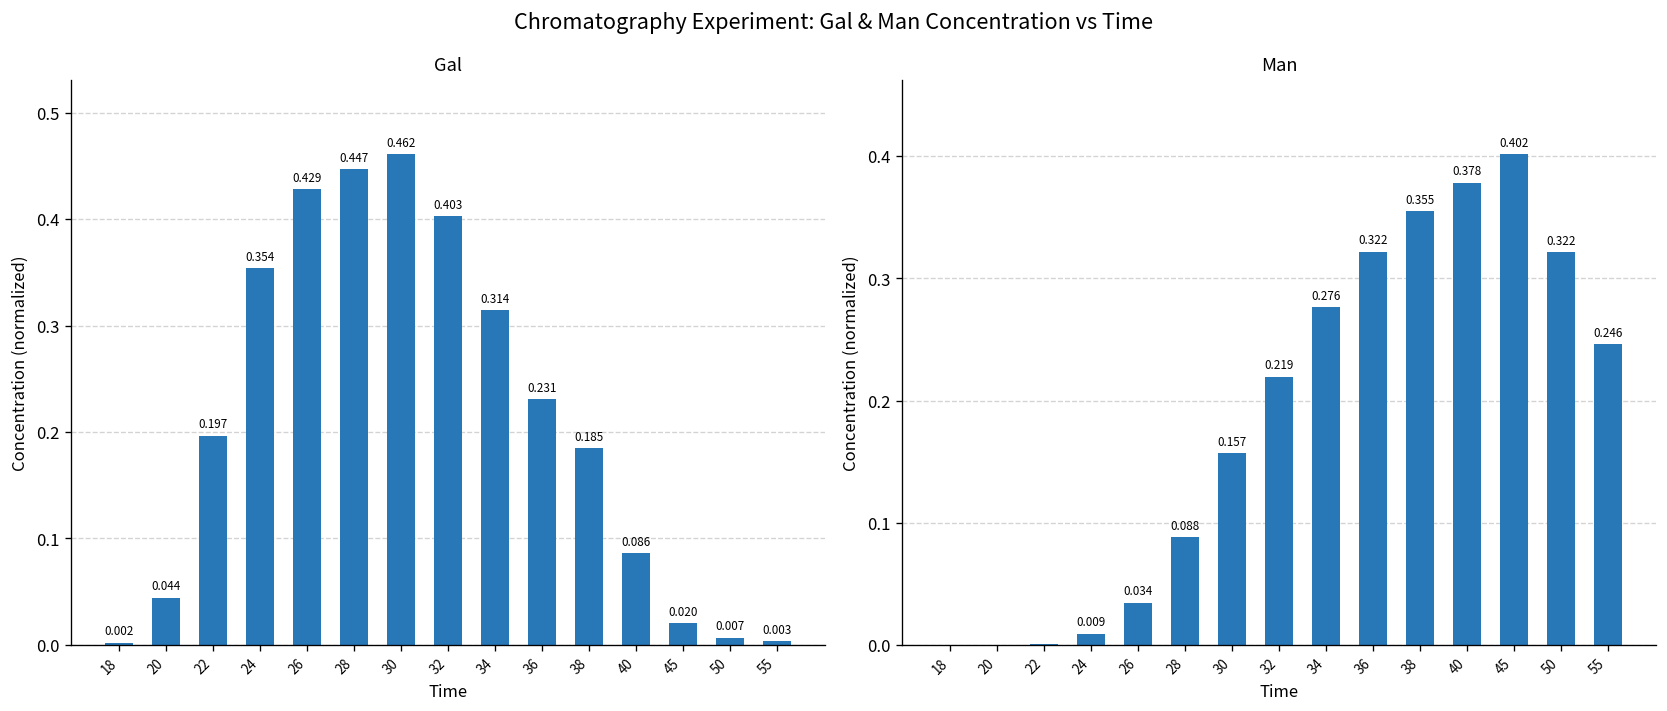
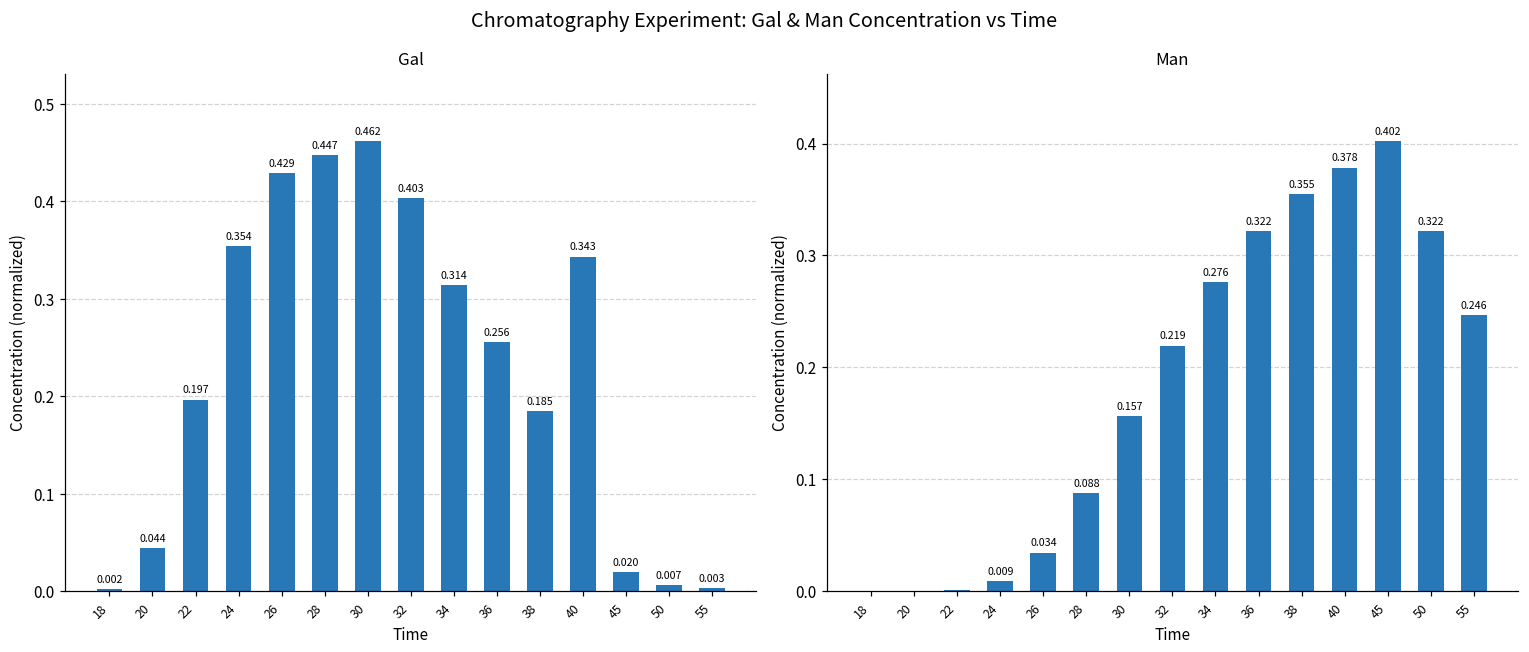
  {
    "Gal": {
      "18": 0.002,
      "20": 0.044,
      "22": 0.197,
      "24": 0.354,
      "26": 0.429,
      "28": 0.447,
      "30": 0.462,
      "32": 0.403,
      "34": 0.314,
-     "36": 0.231,
+     "36": 0.256,
      "38": 0.185,
-     "40": 0.086,
+     "40": 0.343,
      "45": 0.020,
      "50": 0.007,
      "55": 0.003
    },
    "Man": {
      "24": 0.009,
      "26": 0.034,
      "28": 0.088,
      "30": 0.157,
      "32": 0.219,
      "34": 0.276,
      "36": 0.322,
      "38": 0.355,
      "40": 0.378,
      "45": 0.402,
      "50": 0.322,
      "55": 0.246
    }
  }
